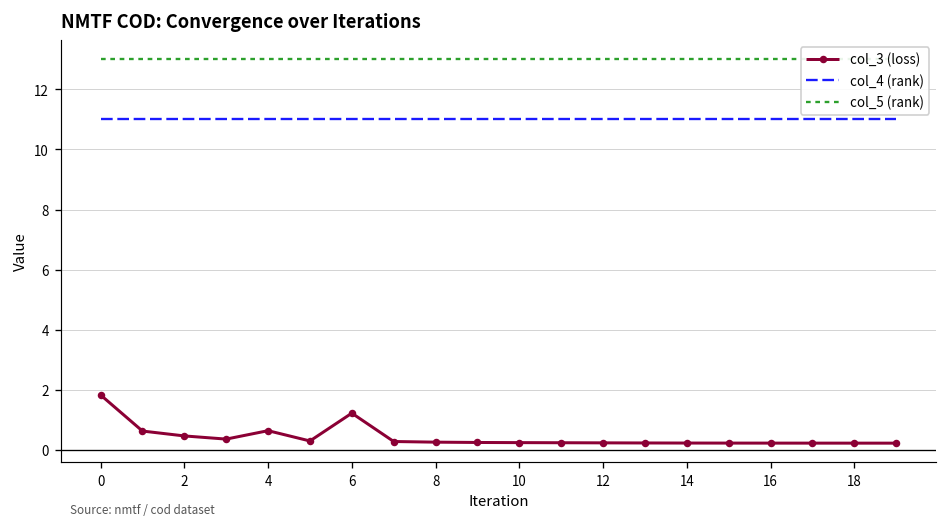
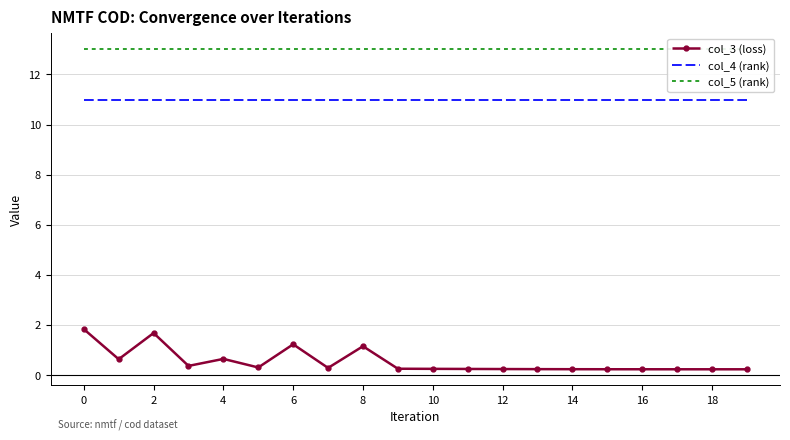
  {
    "col_3 (loss)": {
      "0": 1.8,
-     "2": 0.5,
+     "2": 1.7,
      "4": 0.6,
      "6": 1.2,
-     "8": 0.3,
+     "8": 1.1,
      "10": 0.2,
      "12": 0.2,
      "14": 0.2,
      "16": 0.2,
      "18": 0.2
    },
    "col_4 (rank)": {
      "0": 11.0,
      "2": 11.0,
      "4": 11.0,
      "6": 11.0,
      "8": 11.0,
      "10": 11.0,
      "12": 11.0,
      "14": 11.0,
      "16": 11.0,
      "18": 11.0
    },
    "col_5 (rank)": {
      "0": 13.0,
      "2": 13.0,
      "4": 13.0,
      "6": 13.0,
      "8": 13.0,
      "10": 13.0,
      "12": 13.0,
      "14": 13.0,
      "16": 13.0
    }
  }
